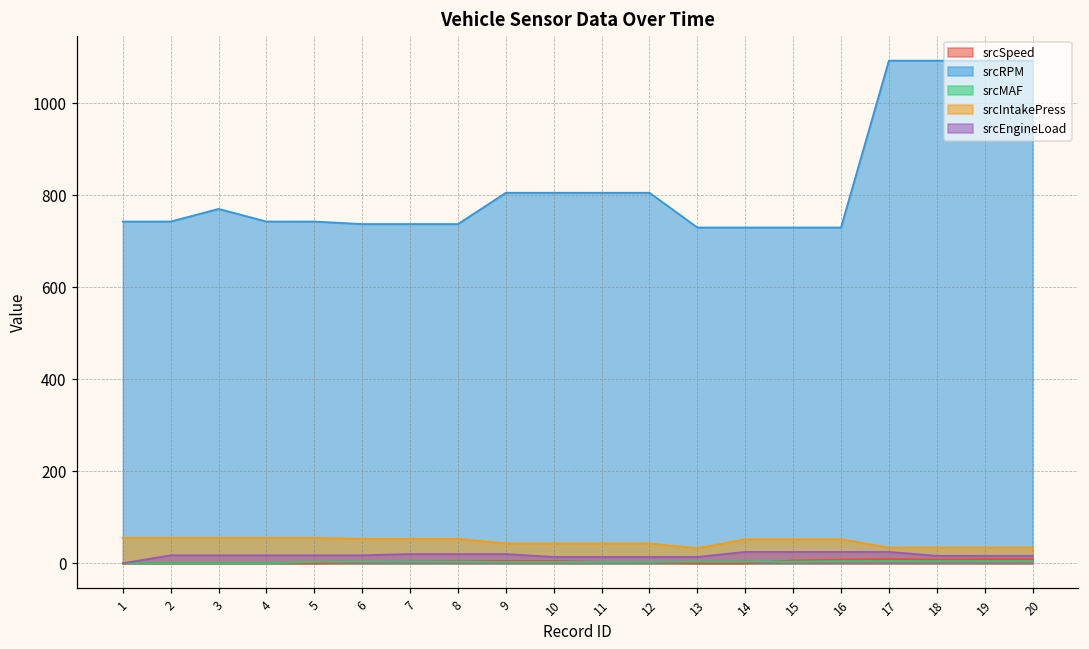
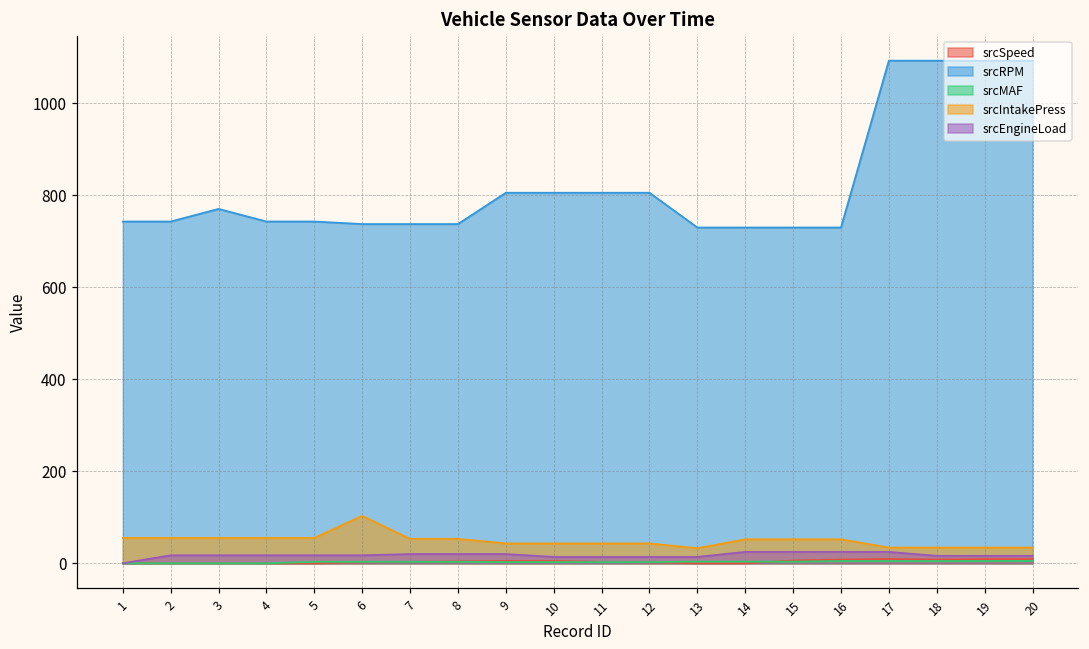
  {
    "srcRPM": {
      "1": 740,
      "2": 740,
      "3": 770,
      "4": 740,
      "5": 740,
      "6": 740,
      "7": 740,
      "8": 740,
      "9": 810,
      "10": 810,
      "11": 810,
      "12": 810,
      "13": 730,
      "14": 730,
      "15": 730,
      "16": 730,
      "17": 1090,
      "18": 1090
    },
    "srcIntakePress": {
      "1": 60,
      "2": 60,
      "3": 60,
      "4": 60,
      "5": 60,
-     "6": 50,
+     "6": 100,
      "7": 50,
      "8": 50,
      "9": 40,
      "10": 40,
      "11": 40,
      "12": 40,
      "13": 30,
      "14": 50,
      "15": 50,
      "16": 50,
      "17": 30,
      "18": 30,
      "19": 30,
      "20": 30
    },
    "srcEngineLoad": {
      "2": 20,
      "3": 20,
      "4": 20,
      "5": 20,
      "6": 20,
      "7": 20,
      "8": 20,
      "9": 20,
      "10": 10,
      "11": 10,
      "12": 10,
      "13": 10,
      "14": 20,
      "15": 20,
      "16": 20,
      "17": 20,
      "18": 20,
      "19": 20,
      "20": 20
    }
  }
